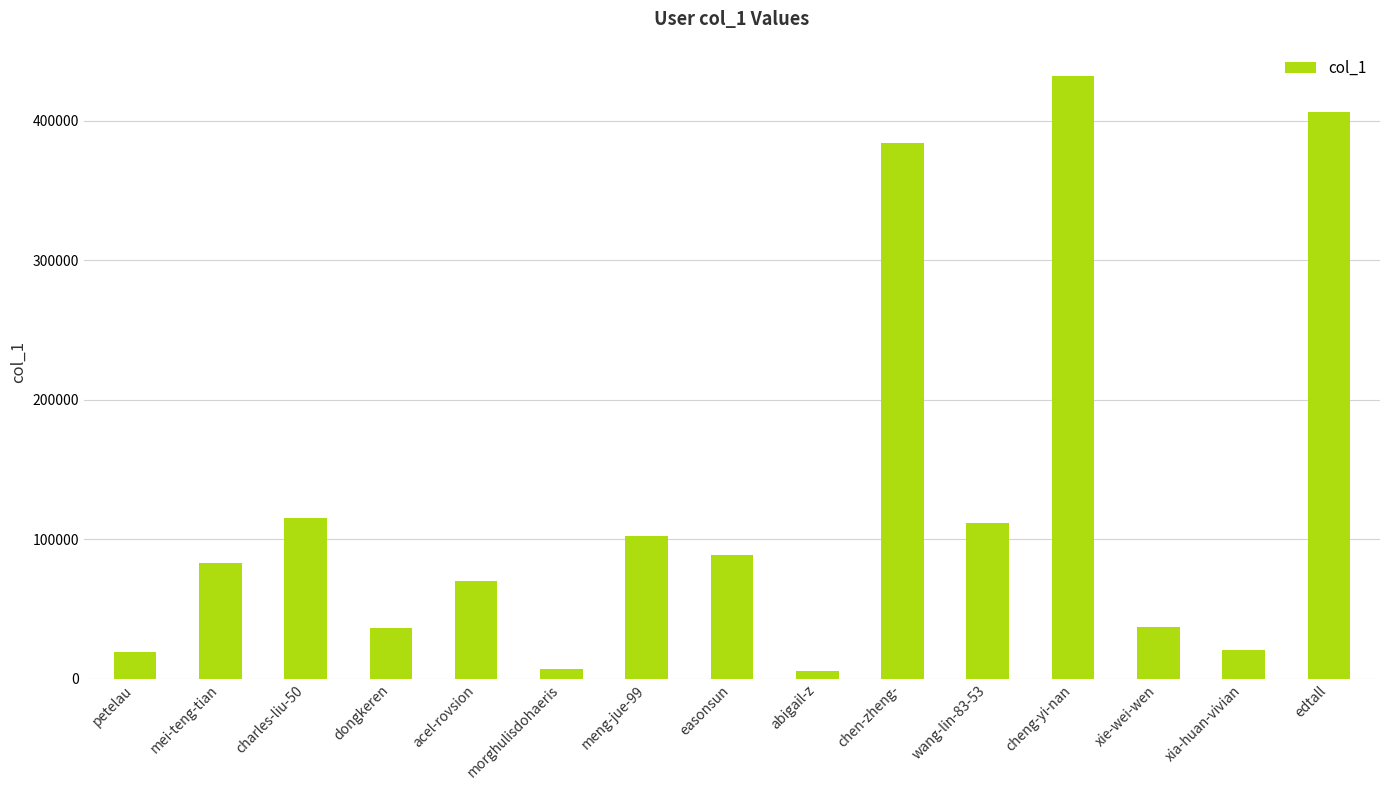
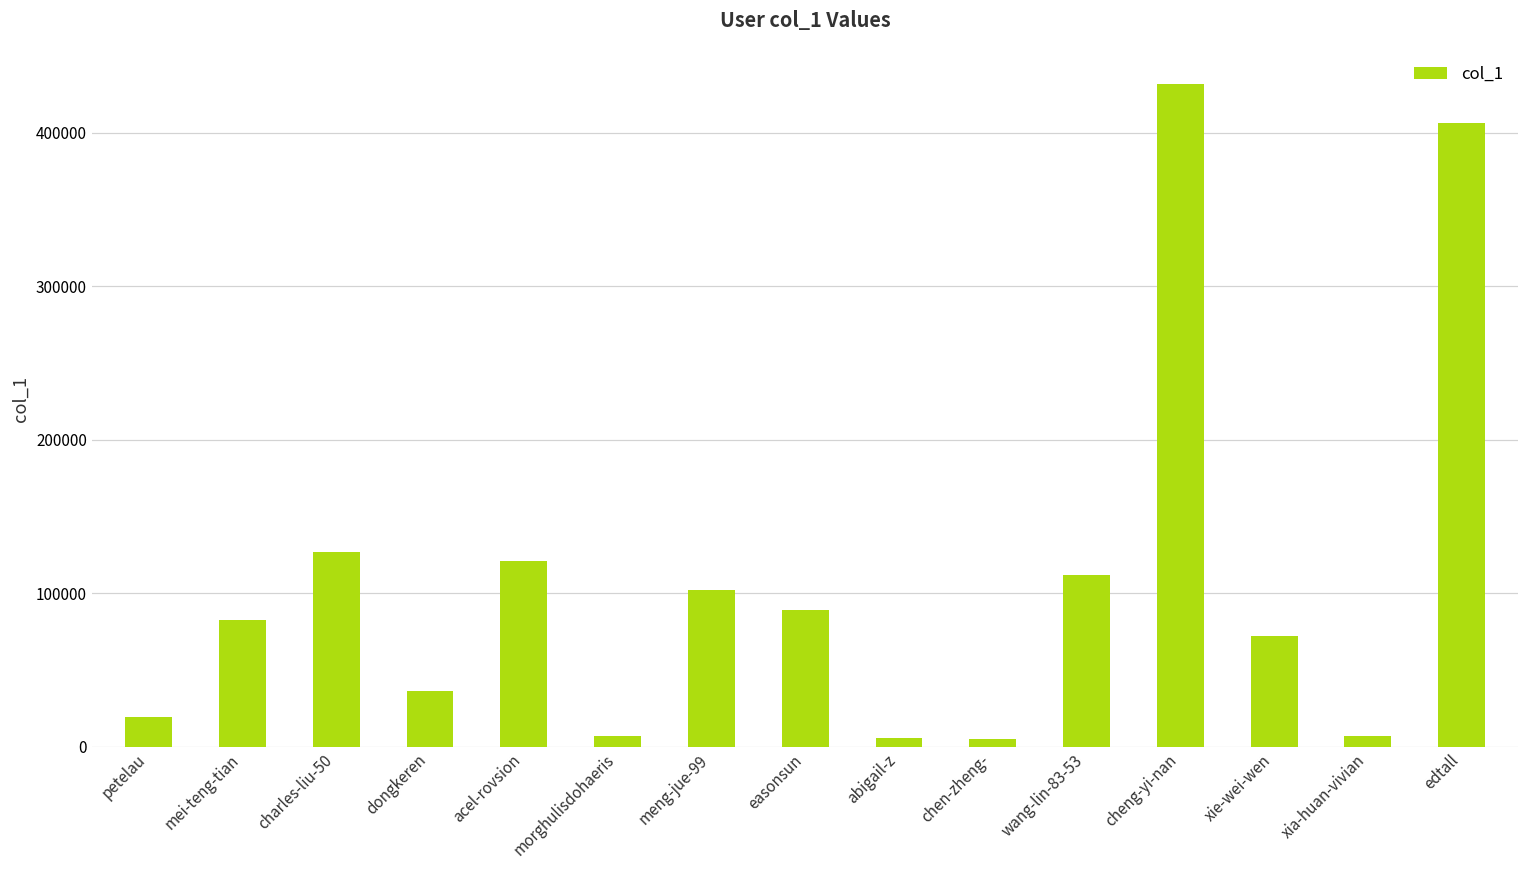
  {
    "petelau": 19000,
    "mei-teng-tian": 83000,
-   "charles-liu-50": 115000,
+   "charles-liu-50": 127000,
    "dongkeren": 36000,
-   "acel-rovsion": 70000,
+   "acel-rovsion": 121000,
    "morghulisdohaeris": 7000,
    "meng-jue-99": 102000,
    "easonsun": 89000,
    "abigail-z": 6000,
-   "chen-zheng-": 384000,
+   "chen-zheng-": 5000,
    "wang-lin-83-53": 112000,
    "cheng-yi-nan": 432000,
-   "xie-wei-wen": 37000,
-   "xia-huan-vivian": 21000,
+   "xie-wei-wen": 72000,
+   "xia-huan-vivian": 7000,
    "edtall": 406000
  }
